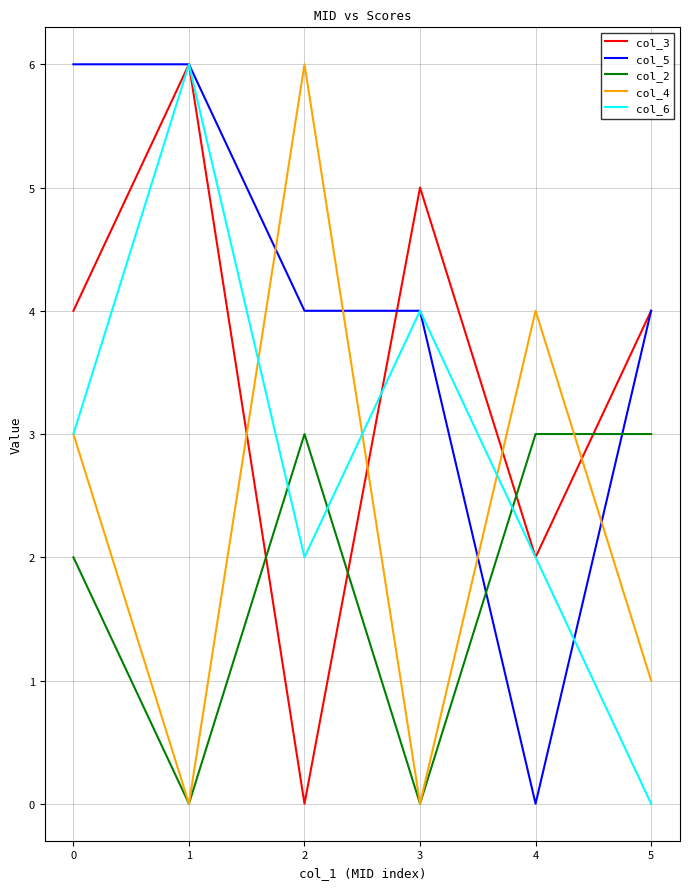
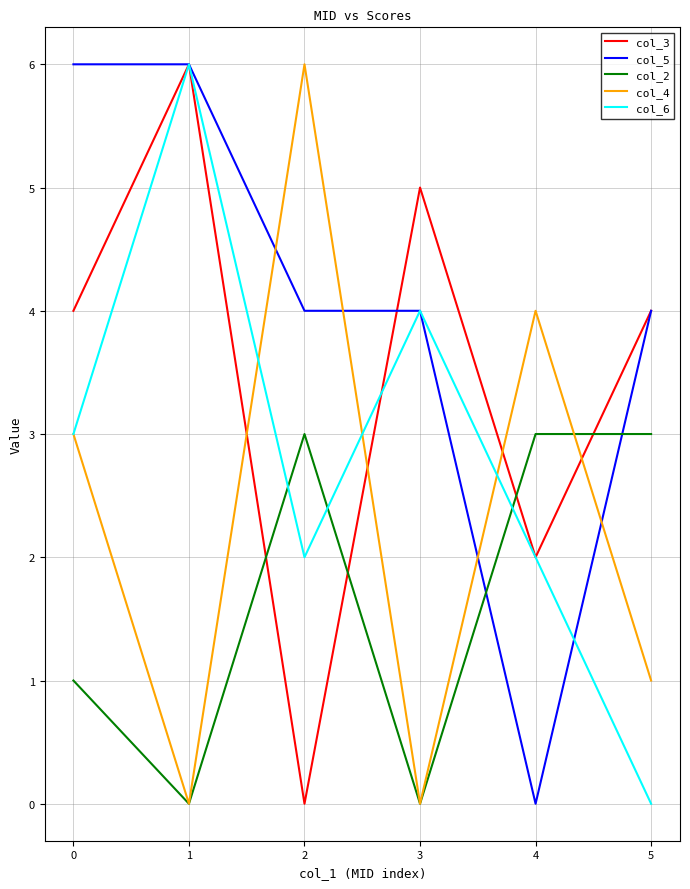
  {
    "col_3": {
      "0": 4,
      "2": 0,
      "3": 5
    },
    "col_5": {
      "0": 6,
      "2": 4,
      "4": 0
    },
    "col_2": {
-     "0": 2,
+     "0": 1,
      "2": 3,
      "4": 3,
      "5": 3
    },
    "col_4": {
      "2": 6,
      "4": 4,
      "5": 1
    },
    "col_6": {
      "2": 2,
      "5": 0
    }
  }
